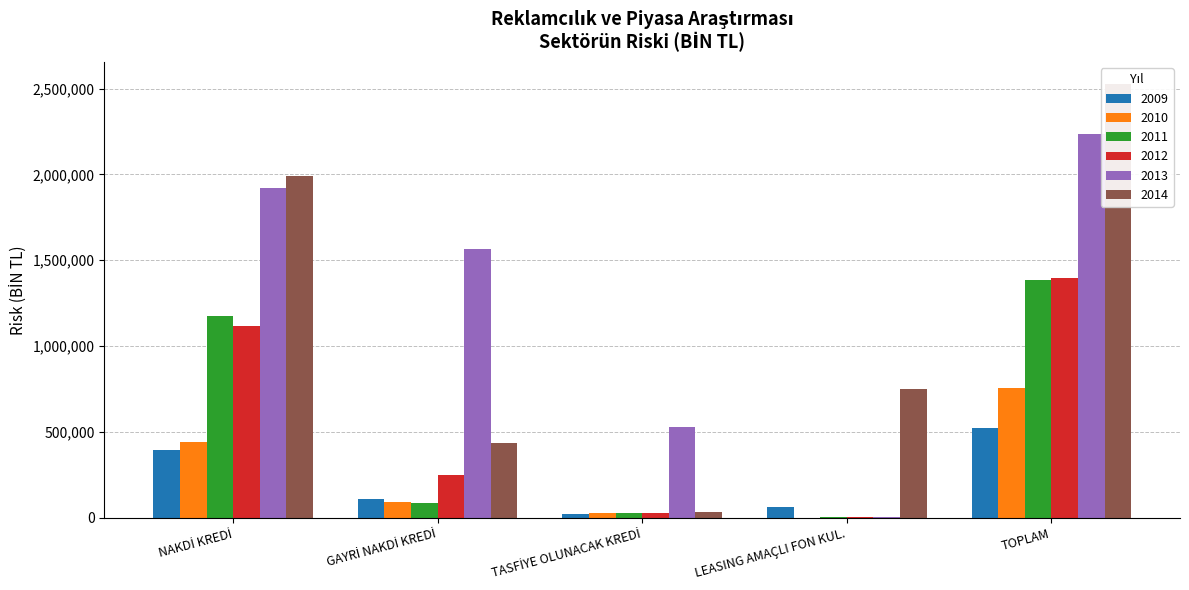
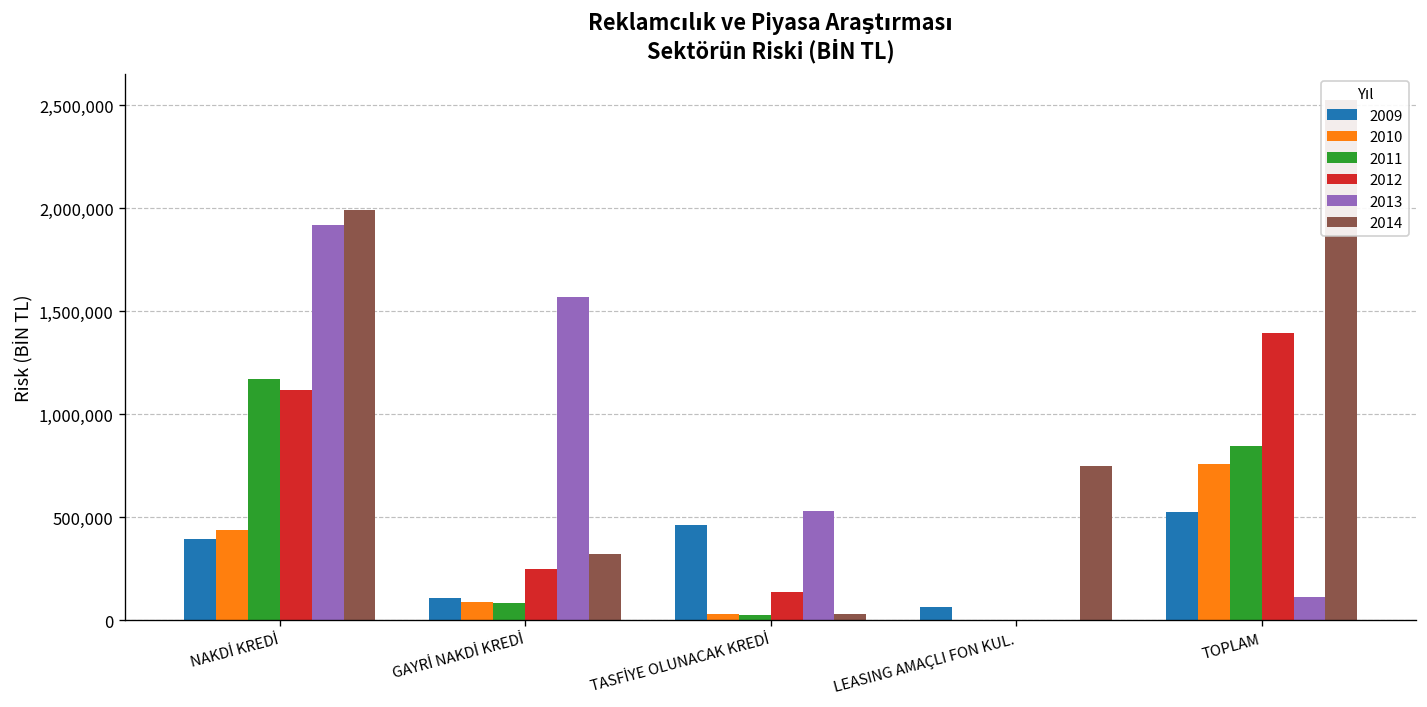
  {
    "2009": {
      "NAKDİ KREDİ": "390,000",
      "GAYRİ NAKDİ KREDİ": "110,000",
-     "TASFİYE OLUNACAK KREDİ": "20,000",
+     "TASFİYE OLUNACAK KREDİ": "460,000",
      "LEASING AMAÇLI FON KUL.": "60,000",
      "TOPLAM": "520,000"
    },
    "2010": {
      "NAKDİ KREDİ": "440,000",
      "GAYRİ NAKDİ KREDİ": "90,000",
      "TASFİYE OLUNACAK KREDİ": "30,000",
      "TOPLAM": "760,000"
    },
    "2011": {
      "NAKDİ KREDİ": "1,170,000",
      "GAYRİ NAKDİ KREDİ": "90,000",
      "TASFİYE OLUNACAK KREDİ": "30,000",
-     "TOPLAM": "1,380,000"
+     "TOPLAM": "850,000"
    },
    "2012": {
      "NAKDİ KREDİ": "1,120,000",
      "GAYRİ NAKDİ KREDİ": "250,000",
-     "TASFİYE OLUNACAK KREDİ": "30,000",
+     "TASFİYE OLUNACAK KREDİ": "140,000",
      "TOPLAM": "1,390,000"
    },
    "2013": {
      "NAKDİ KREDİ": "1,920,000",
      "GAYRİ NAKDİ KREDİ": "1,570,000",
      "TASFİYE OLUNACAK KREDİ": "530,000",
-     "TOPLAM": "2,230,000"
+     "TOPLAM": "110,000"
    },
    "2014": {
      "NAKDİ KREDİ": "1,990,000",
-     "GAYRİ NAKDİ KREDİ": "430,000",
+     "GAYRİ NAKDİ KREDİ": "320,000",
      "TASFİYE OLUNACAK KREDİ": "30,000",
      "LEASING AMAÇLI FON KUL.": "750,000"
    }
  }
